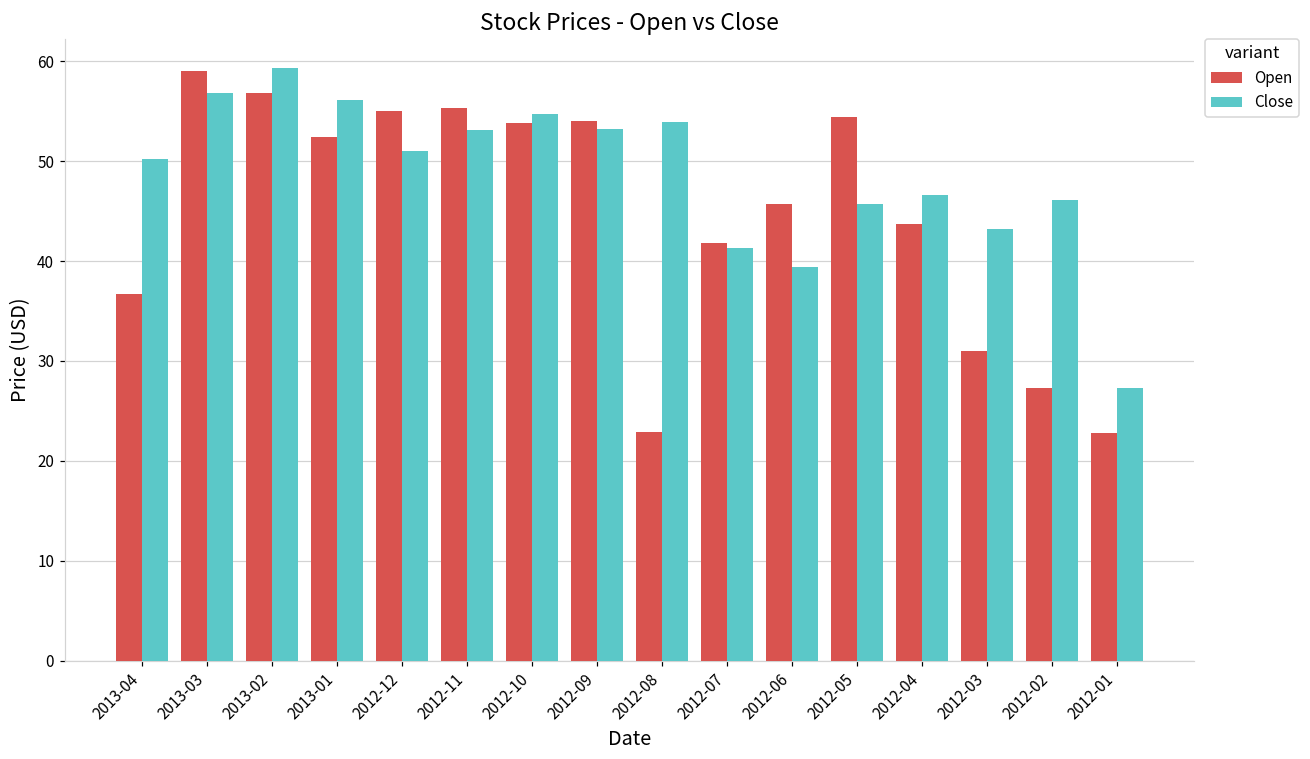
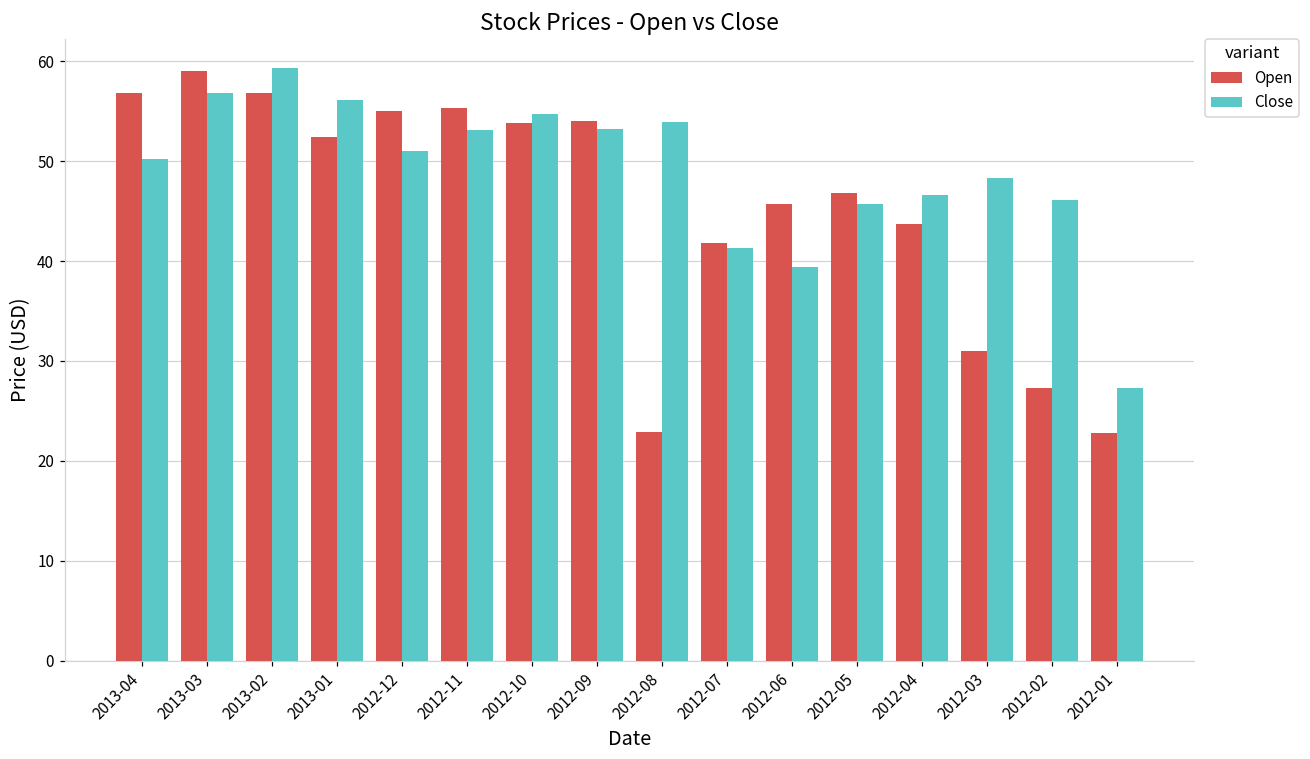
  {
    "Open": {
-     "2013-04": 37,
+     "2013-04": 57,
      "2013-03": 59,
      "2013-02": 57,
      "2013-01": 52,
      "2012-12": 55,
      "2012-11": 55,
      "2012-10": 54,
      "2012-09": 54,
      "2012-08": 23,
      "2012-07": 42,
      "2012-06": 46,
-     "2012-05": 54,
+     "2012-05": 47,
      "2012-04": 44,
      "2012-03": 31,
      "2012-02": 27,
      "2012-01": 23
    },
    "Close": {
      "2013-04": 50,
      "2013-03": 57,
      "2013-02": 59,
      "2013-01": 56,
      "2012-12": 51,
      "2012-11": 53,
      "2012-10": 55,
      "2012-09": 53,
      "2012-08": 54,
      "2012-07": 41,
      "2012-06": 39,
      "2012-05": 46,
      "2012-04": 47,
-     "2012-03": 43,
+     "2012-03": 48,
      "2012-02": 46,
      "2012-01": 27
    }
  }
